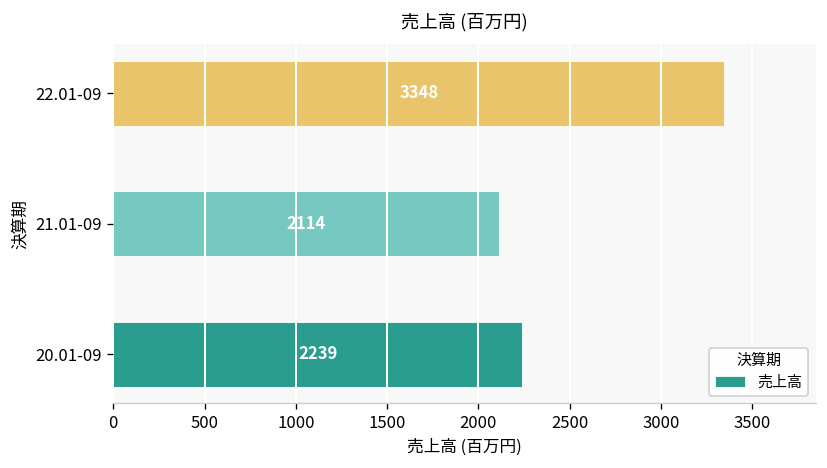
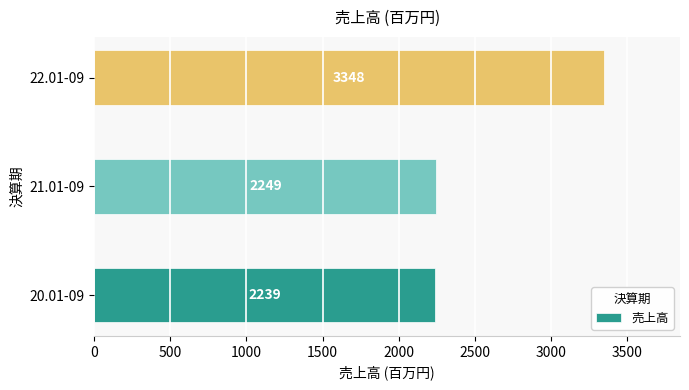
  {
    "22.01-09": 3348,
-   "21.01-09": 2114,
+   "21.01-09": 2249,
    "20.01-09": 2239
  }
